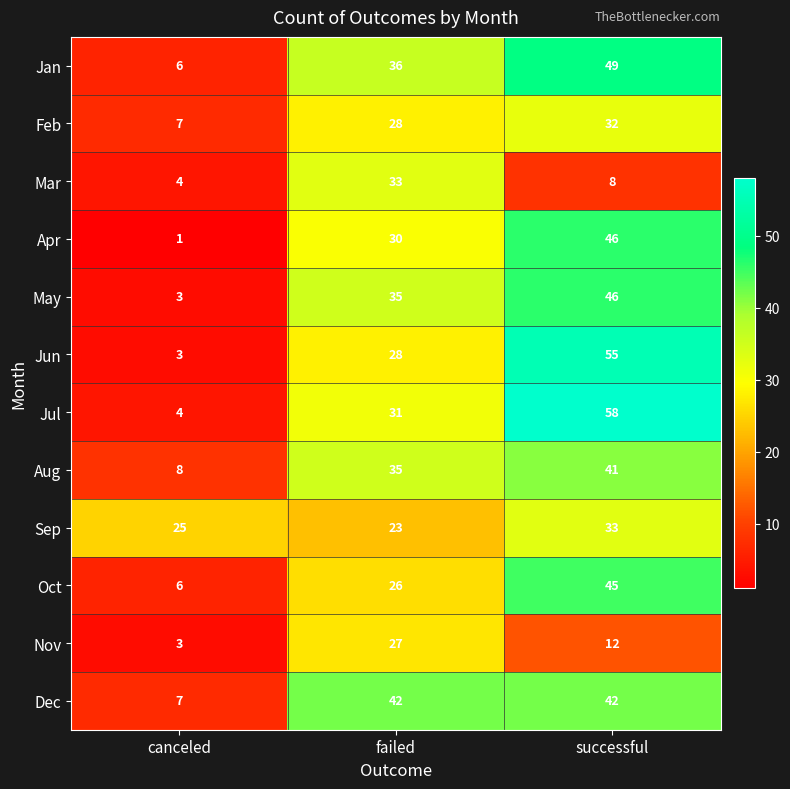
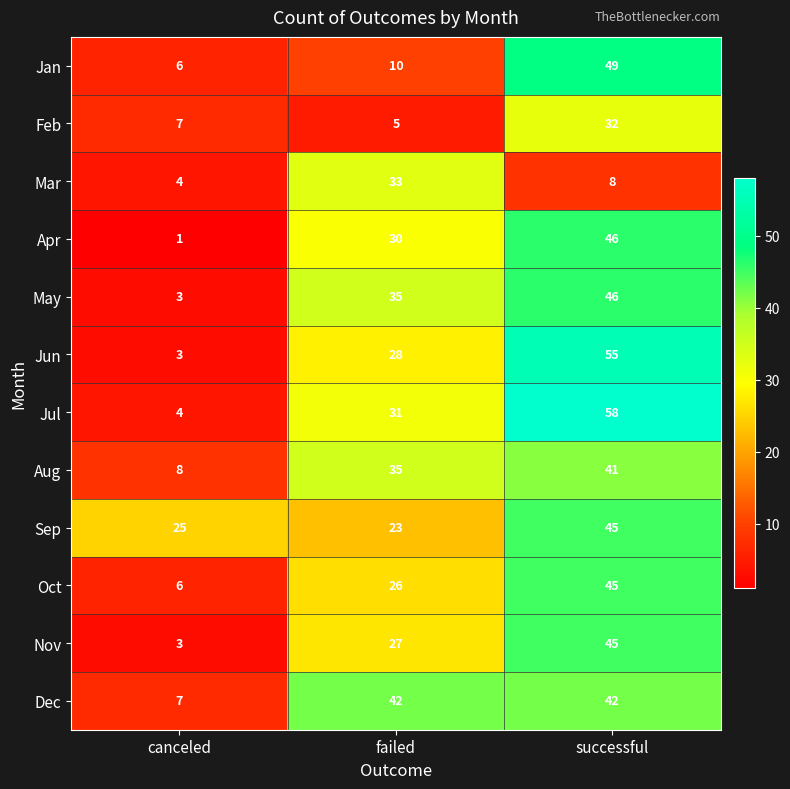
  {
    "Jan": {
      "canceled": 6,
-     "failed": 36,
+     "failed": 10,
      "successful": 49
    },
    "Feb": {
      "canceled": 7,
-     "failed": 28,
+     "failed": 5,
      "successful": 32
    },
    "Mar": {
      "canceled": 4,
      "failed": 33,
      "successful": 8
    },
    "Apr": {
      "canceled": 1,
      "failed": 30,
      "successful": 46
    },
    "May": {
      "canceled": 3,
      "failed": 35,
      "successful": 46
    },
    "Jun": {
      "canceled": 3,
      "failed": 28,
      "successful": 55
    },
    "Jul": {
      "canceled": 4,
      "failed": 31,
      "successful": 58
    },
    "Aug": {
      "canceled": 8,
      "failed": 35,
      "successful": 41
    },
    "Sep": {
      "canceled": 25,
      "failed": 23,
-     "successful": 33
+     "successful": 45
    },
    "Oct": {
      "canceled": 6,
      "failed": 26,
      "successful": 45
    },
    "Nov": {
      "canceled": 3,
      "failed": 27,
-     "successful": 12
+     "successful": 45
    },
    "Dec": {
      "canceled": 7,
      "failed": 42,
      "successful": 42
    }
  }
